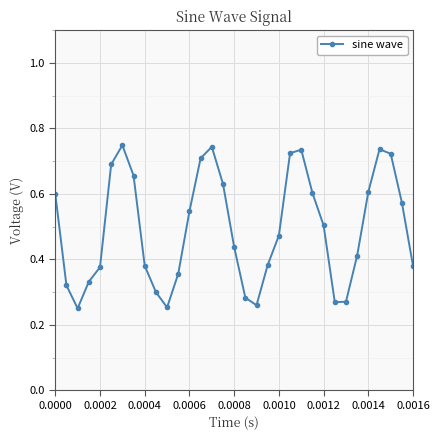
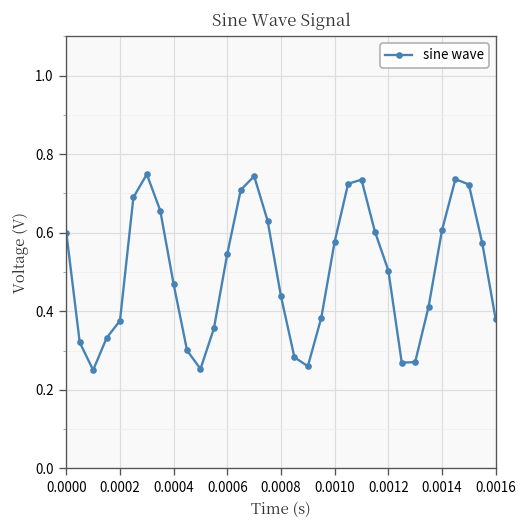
  {
    "0.0000": 0.60,
    "0.0002": 0.38,
-   "0.0004": 0.38,
+   "0.0004": 0.47,
    "0.0006": 0.55,
    "0.0008": 0.44,
-   "0.0010": 0.47,
+   "0.0010": 0.58,
    "0.0012": 0.50,
    "0.0014": 0.61,
    "0.0016": 0.38
  }
